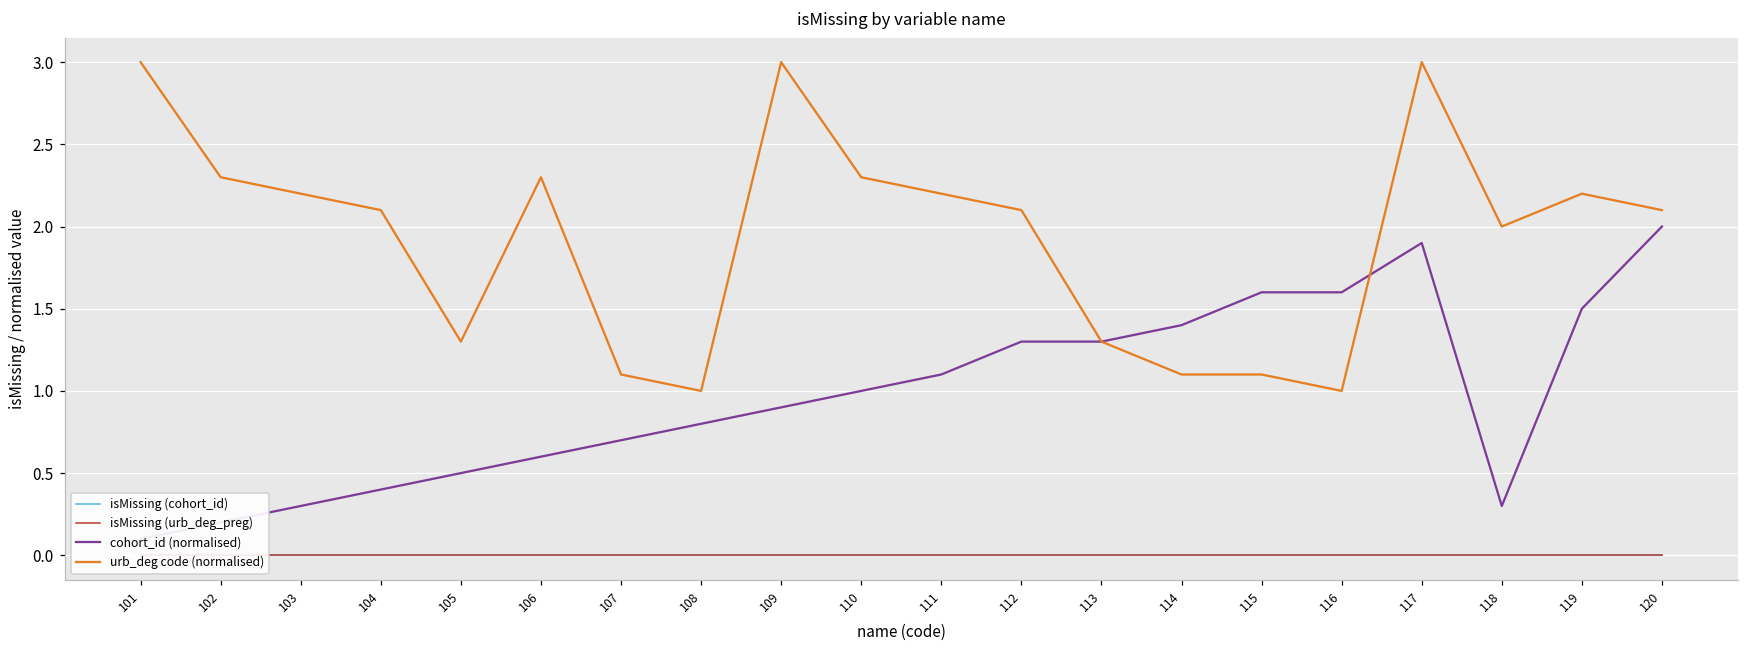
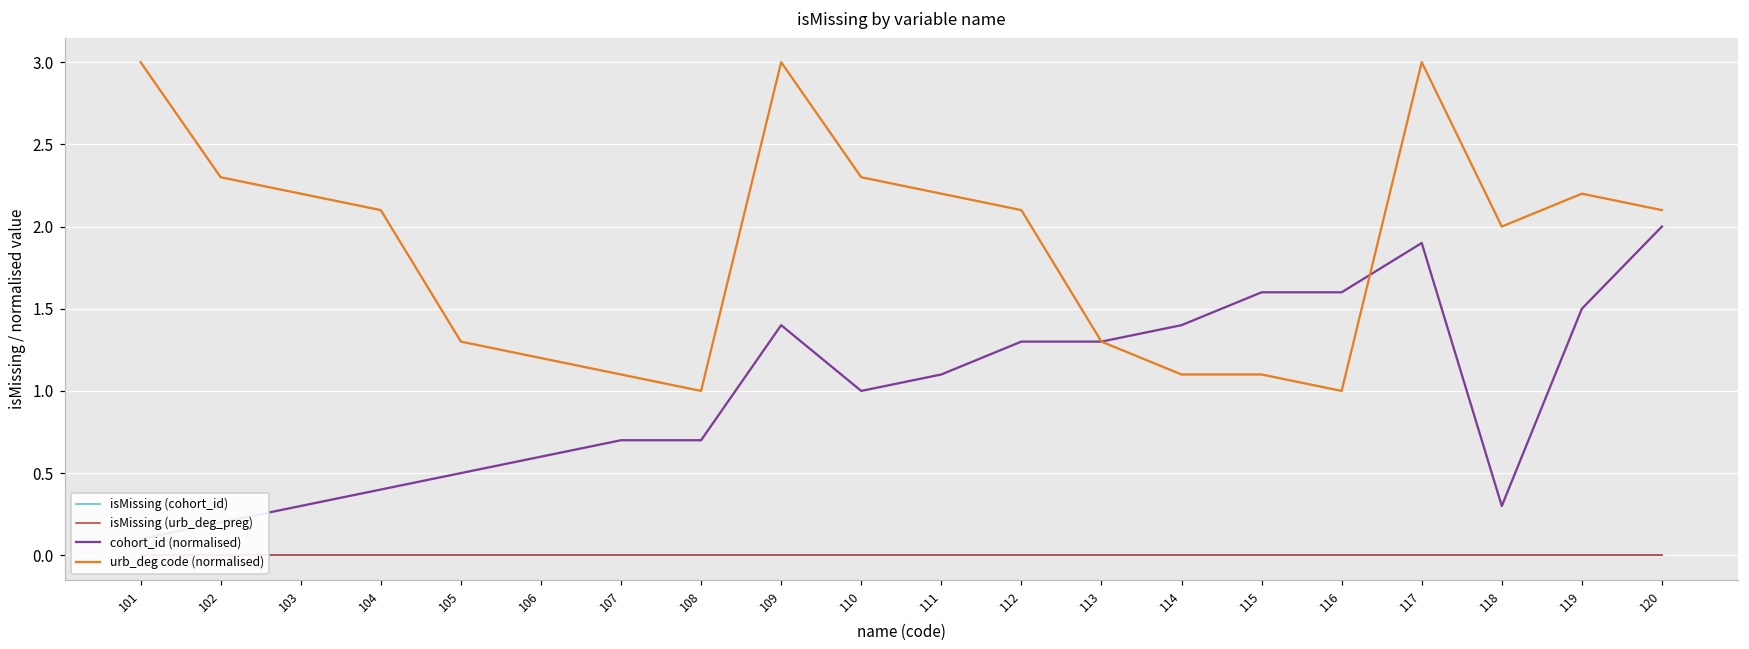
  {
    "isMissing (urb_deg_preg)": {
      "103": 0.00,
      "104": 0.00,
      "105": 0.00,
      "106": 0.00,
      "107": 0.00,
      "108": 0.00,
      "109": 0.00,
      "110": 0.00,
      "111": 0.00,
      "112": 0.00,
      "113": 0.00,
      "114": 0.00,
      "115": 0.00,
      "116": 0.00,
      "117": 0.00,
      "118": 0.00,
      "119": 0.00,
      "120": 0.00
    },
    "cohort_id (normalised)": {
      "103": 0.30,
      "104": 0.40,
      "105": 0.50,
      "106": 0.60,
      "107": 0.70,
-     "108": 0.80,
-     "109": 0.90,
+     "108": 0.70,
+     "109": 1.40,
      "110": 1.00,
      "111": 1.10,
      "112": 1.30,
      "114": 1.40,
      "115": 1.60,
      "116": 1.60,
      "117": 1.90,
      "118": 0.30,
      "119": 1.50,
      "120": 2.00
    },
    "urb_deg code (normalised)": {
      "101": 3.00,
      "102": 2.30,
      "103": 2.20,
      "104": 2.10,
      "105": 1.30,
-     "106": 2.30,
+     "106": 1.20,
      "107": 1.10,
      "108": 1.00,
      "109": 3.00,
      "110": 2.30,
      "111": 2.20,
      "112": 2.10,
      "114": 1.10,
      "115": 1.10,
      "116": 1.00,
      "117": 3.00,
      "118": 2.00,
      "119": 2.20,
      "120": 2.10
    }
  }
